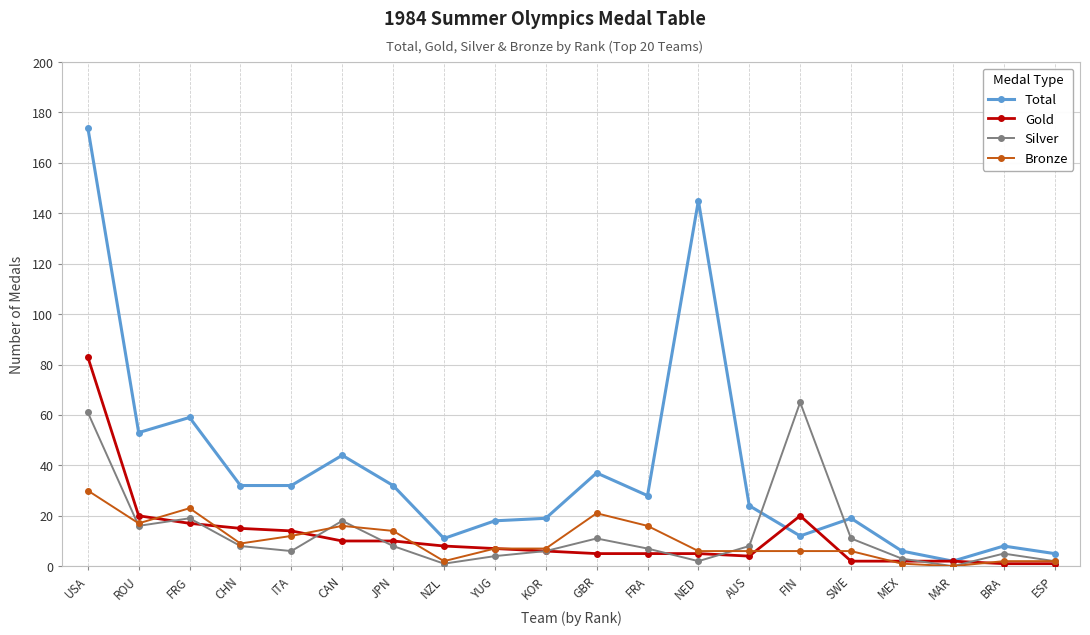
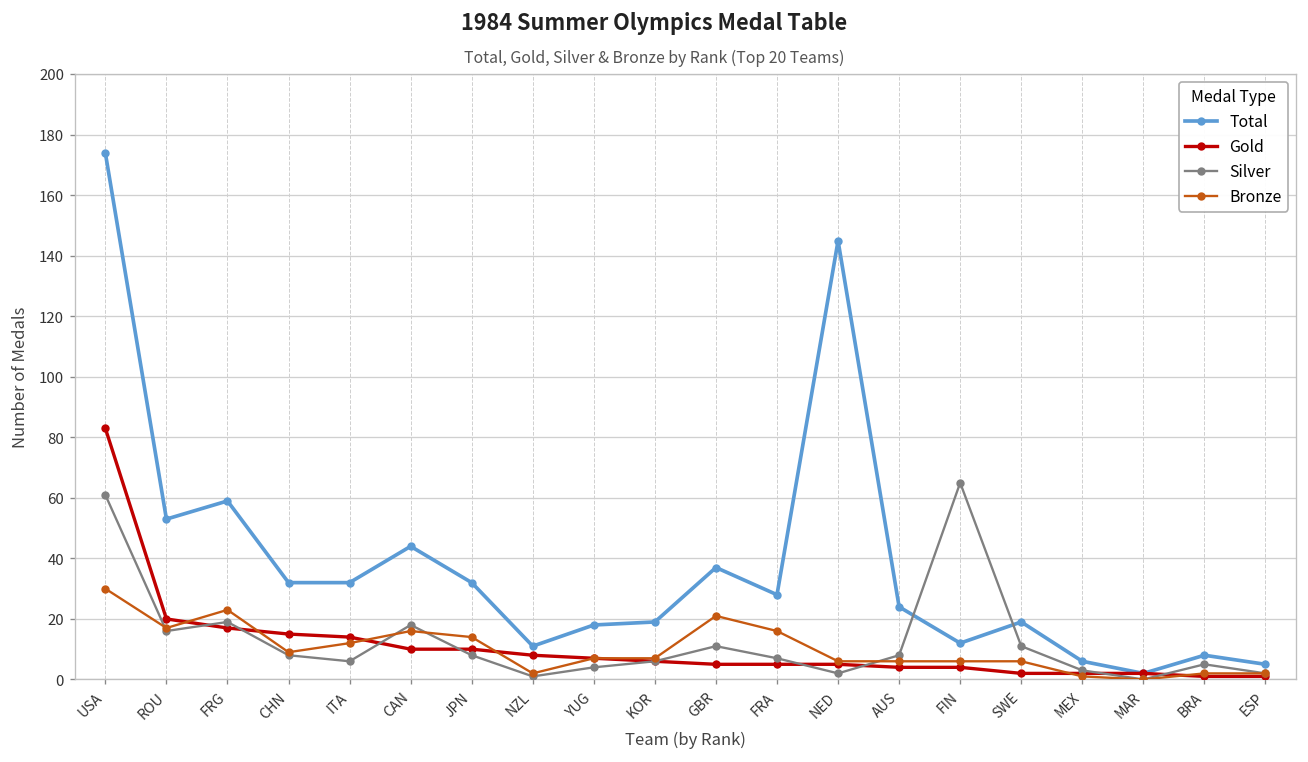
  {
    "Total": {
      "USA": 174,
      "ROU": 53,
      "FRG": 59,
      "CHN": 32,
      "ITA": 32,
      "CAN": 44,
      "JPN": 32,
      "NZL": 11,
      "YUG": 18,
      "KOR": 19,
      "GBR": 37,
      "FRA": 28,
      "NED": 145,
      "AUS": 24,
      "FIN": 12,
      "SWE": 19,
      "MEX": 6,
      "BRA": 8,
      "ESP": 5
    },
    "Gold": {
      "USA": 83,
      "ROU": 20,
      "FRG": 17,
      "CHN": 15,
      "ITA": 14,
      "CAN": 10,
      "JPN": 10,
      "NZL": 8,
      "GBR": 5,
      "FRA": 5,
      "AUS": 4,
-     "FIN": 20,
+     "FIN": 4,
      "SWE": 2
    },
    "Silver": {
      "USA": 61,
      "ROU": 16,
      "FRG": 19,
      "ITA": 6,
      "CAN": 18,
      "JPN": 8,
      "YUG": 4,
      "GBR": 11,
      "FRA": 7,
      "NED": 2,
      "AUS": 8,
      "FIN": 65,
      "SWE": 11,
      "MEX": 3,
      "BRA": 5
    },
    "Bronze": {
      "USA": 30,
      "ROU": 17,
      "FRG": 23,
      "ITA": 12,
      "CAN": 16,
      "JPN": 14,
      "KOR": 7,
      "GBR": 21,
      "FRA": 16,
      "AUS": 6,
      "FIN": 6,
      "SWE": 6
    }
  }
